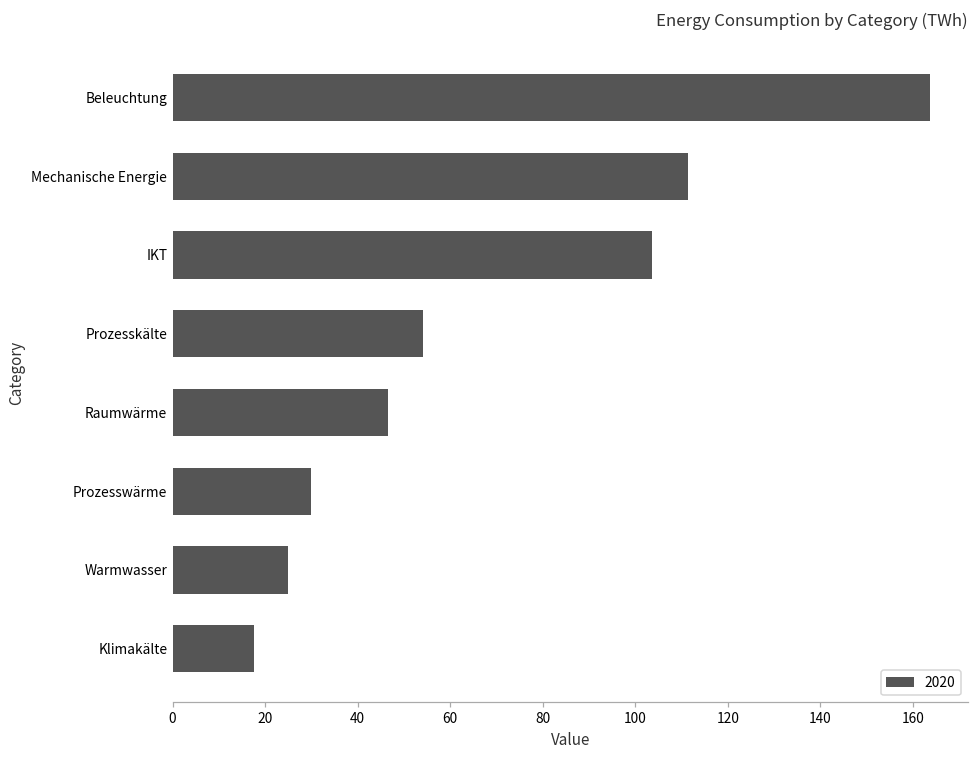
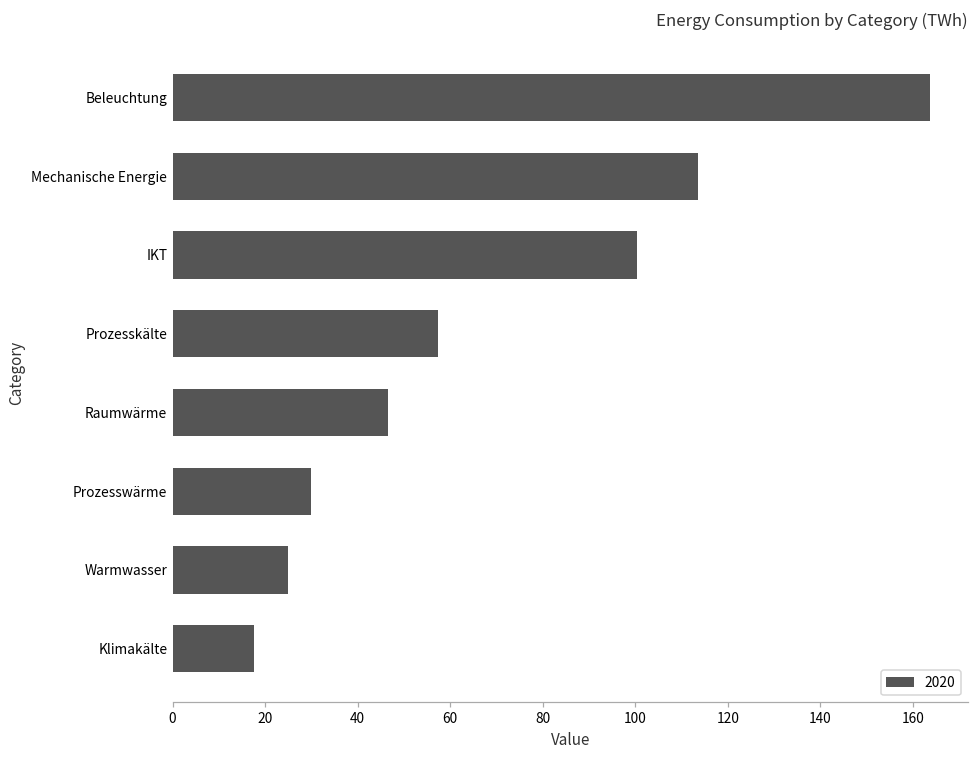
  {
    "Beleuchtung": 164,
-   "Mechanische Energie": 111,
-   "IKT": 104,
-   "Prozesskälte": 54,
+   "Mechanische Energie": 114,
+   "IKT": 100,
+   "Prozesskälte": 57,
    "Raumwärme": 47,
    "Prozesswärme": 30,
    "Warmwasser": 25,
    "Klimakälte": 18
  }
